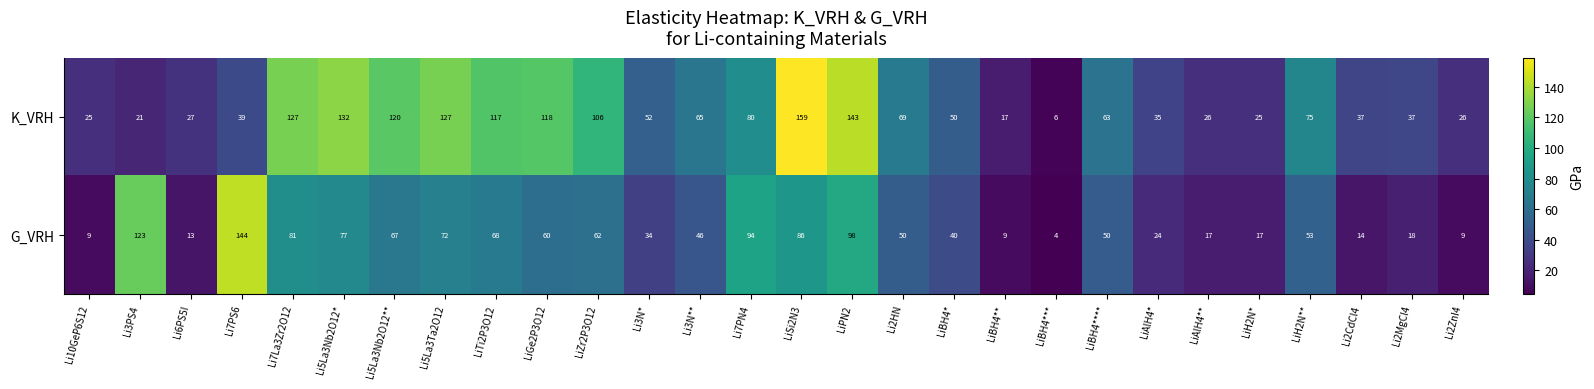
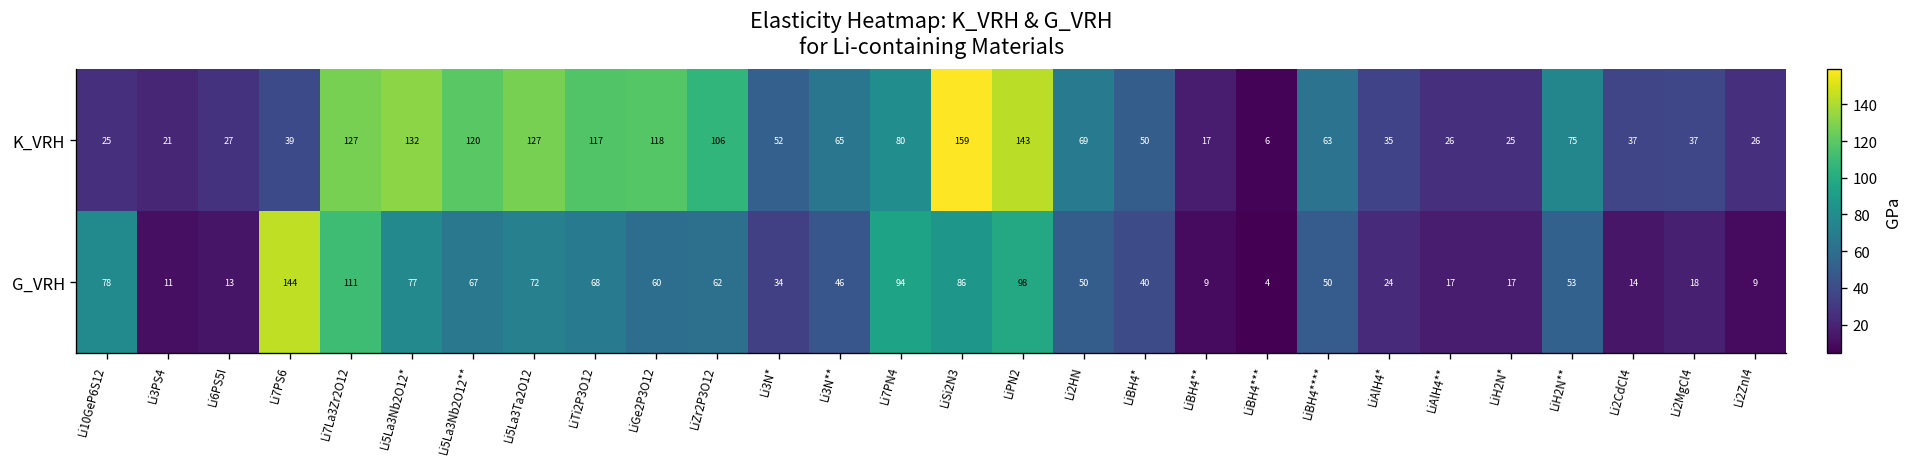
  {
    "K_VRH": {
      "Li10GeP6S12": 25,
      "Li3PS4": 21,
      "Li6PS5I": 27,
      "Li7PS6": 39,
      "Li7La3Zr2O12": 127,
      "Li5La3Nb2O12*": 132,
      "Li5La3Nb2O12**": 120,
      "Li5La3Ta2O12": 127,
      "LiTi2P3O12": 117,
      "LiGe2P3O12": 118,
      "LiZr2P3O12": 106,
      "Li3N*": 52,
      "Li3N**": 65,
      "Li7PN4": 80,
      "LiSi2N3": 159,
      "LiPN2": 143,
      "Li2HN": 69,
      "LiBH4*": 50,
      "LiBH4**": 17,
      "LiBH4***": 6,
      "LiBH4****": 63,
      "LiAlH4*": 35,
      "LiAlH4**": 26,
      "LiH2N*": 25,
      "LiH2N**": 75,
      "Li2CdCl4": 37,
      "Li2MgCl4": 37,
      "Li2ZnI4": 26
    },
    "G_VRH": {
-     "Li10GeP6S12": 9,
-     "Li3PS4": 123,
+     "Li10GeP6S12": 78,
+     "Li3PS4": 11,
      "Li6PS5I": 13,
      "Li7PS6": 144,
-     "Li7La3Zr2O12": 81,
+     "Li7La3Zr2O12": 111,
      "Li5La3Nb2O12*": 77,
      "Li5La3Nb2O12**": 67,
      "Li5La3Ta2O12": 72,
      "LiTi2P3O12": 68,
      "LiGe2P3O12": 60,
      "LiZr2P3O12": 62,
      "Li3N*": 34,
      "Li3N**": 46,
      "Li7PN4": 94,
      "LiSi2N3": 86,
      "LiPN2": 98,
      "Li2HN": 50,
      "LiBH4*": 40,
      "LiBH4**": 9,
      "LiBH4***": 4,
      "LiBH4****": 50,
      "LiAlH4*": 24,
      "LiAlH4**": 17,
      "LiH2N*": 17,
      "LiH2N**": 53,
      "Li2CdCl4": 14,
      "Li2MgCl4": 18,
      "Li2ZnI4": 9
    }
  }
